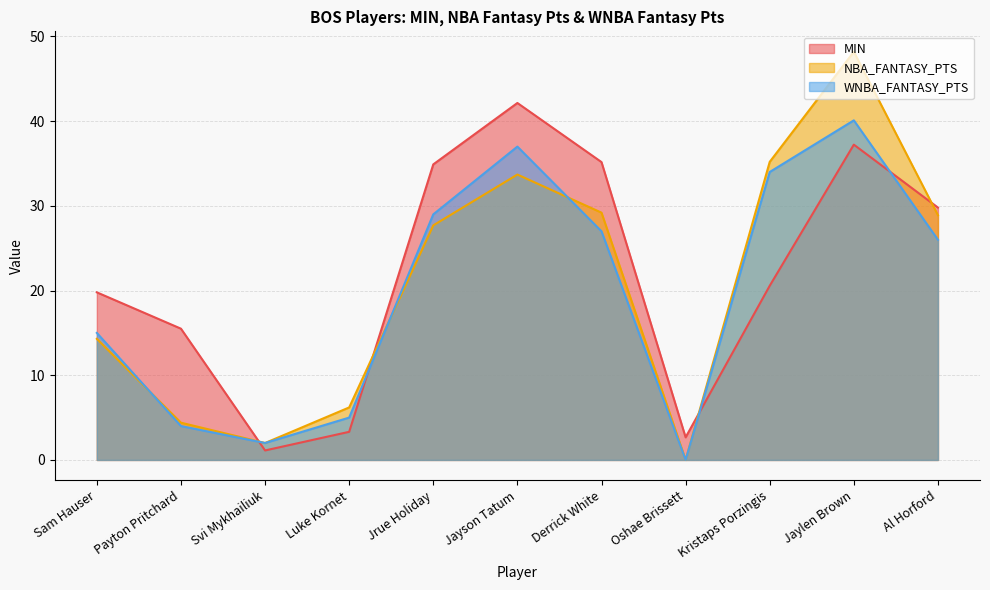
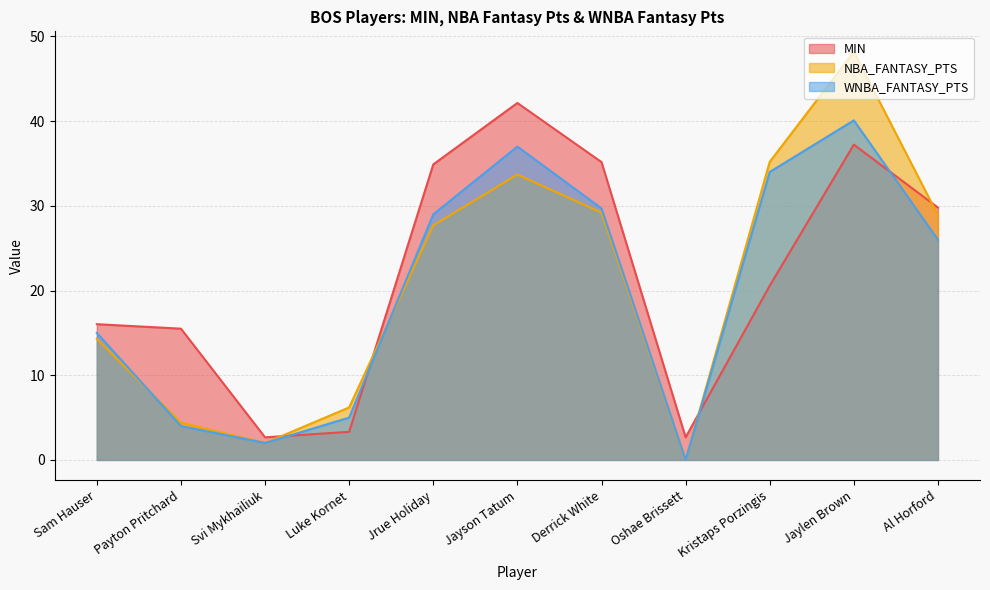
  {
    "MIN": {
-     "Sam Hauser": 20,
+     "Sam Hauser": 16,
      "Payton Pritchard": 16,
-     "Svi Mykhailiuk": 1,
+     "Svi Mykhailiuk": 3,
      "Luke Kornet": 3,
      "Jrue Holiday": 35,
      "Jayson Tatum": 42,
      "Derrick White": 35,
      "Oshae Brissett": 3,
      "Kristaps Porzingis": 21,
      "Jaylen Brown": 37,
      "Al Horford": 30
    },
    "NBA_FANTASY_PTS": {
      "Sam Hauser": 14,
      "Payton Pritchard": 4,
      "Luke Kornet": 6,
      "Jrue Holiday": 28,
      "Jayson Tatum": 34,
      "Derrick White": 29,
      "Kristaps Porzingis": 35,
      "Al Horford": 29
    },
    "WNBA_FANTASY_PTS": {
      "Sam Hauser": 15,
      "Payton Pritchard": 4,
      "Luke Kornet": 5,
      "Jrue Holiday": 29,
      "Jayson Tatum": 37,
-     "Derrick White": 27,
+     "Derrick White": 30,
      "Kristaps Porzingis": 34,
      "Jaylen Brown": 40,
      "Al Horford": 26
    }
  }
